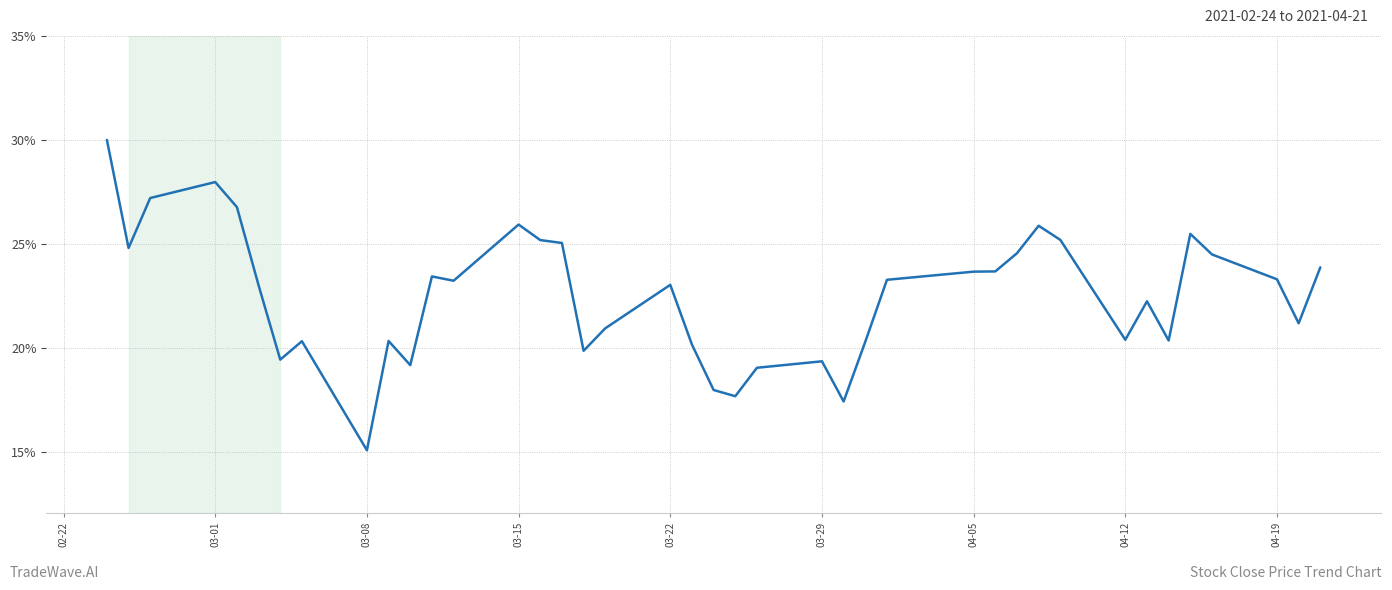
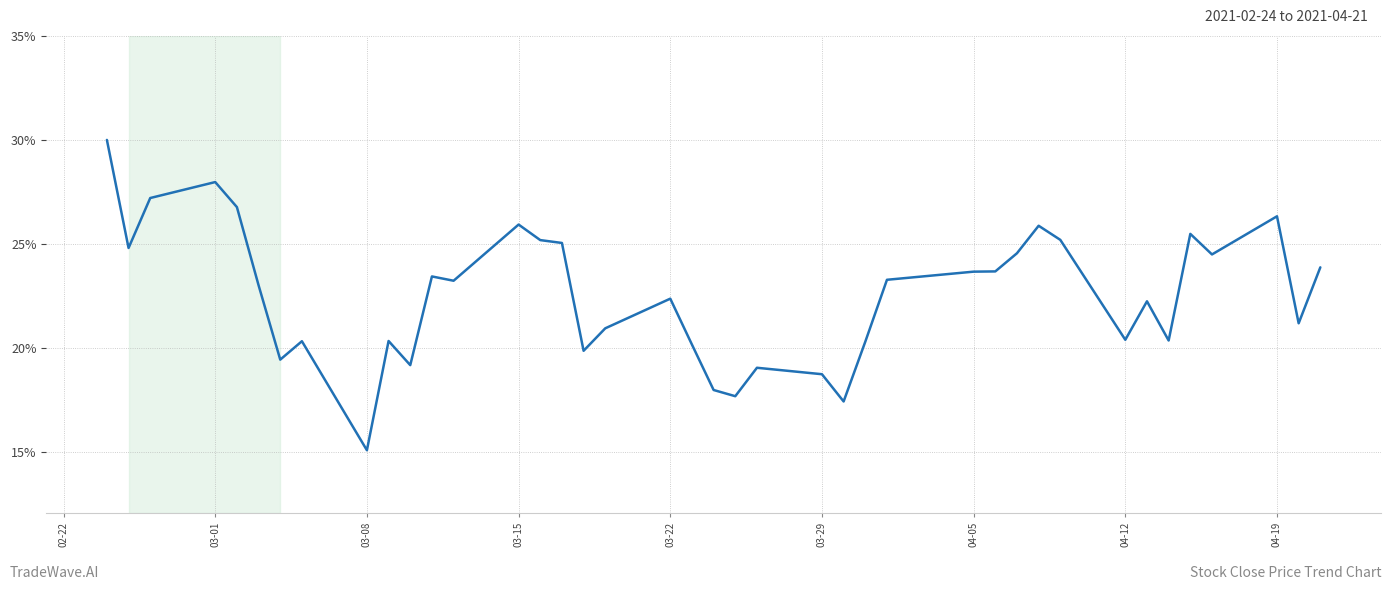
  {
    "03-01": "28.0%",
    "03-08": "15.1%",
    "03-15": "25.9%",
-   "03-22": "23.0%",
-   "03-29": "19.3%",
+   "03-22": "22.4%",
+   "03-29": "18.7%",
    "04-05": "23.7%",
    "04-12": "20.4%",
-   "04-19": "23.3%"
+   "04-19": "26.3%"
  }
